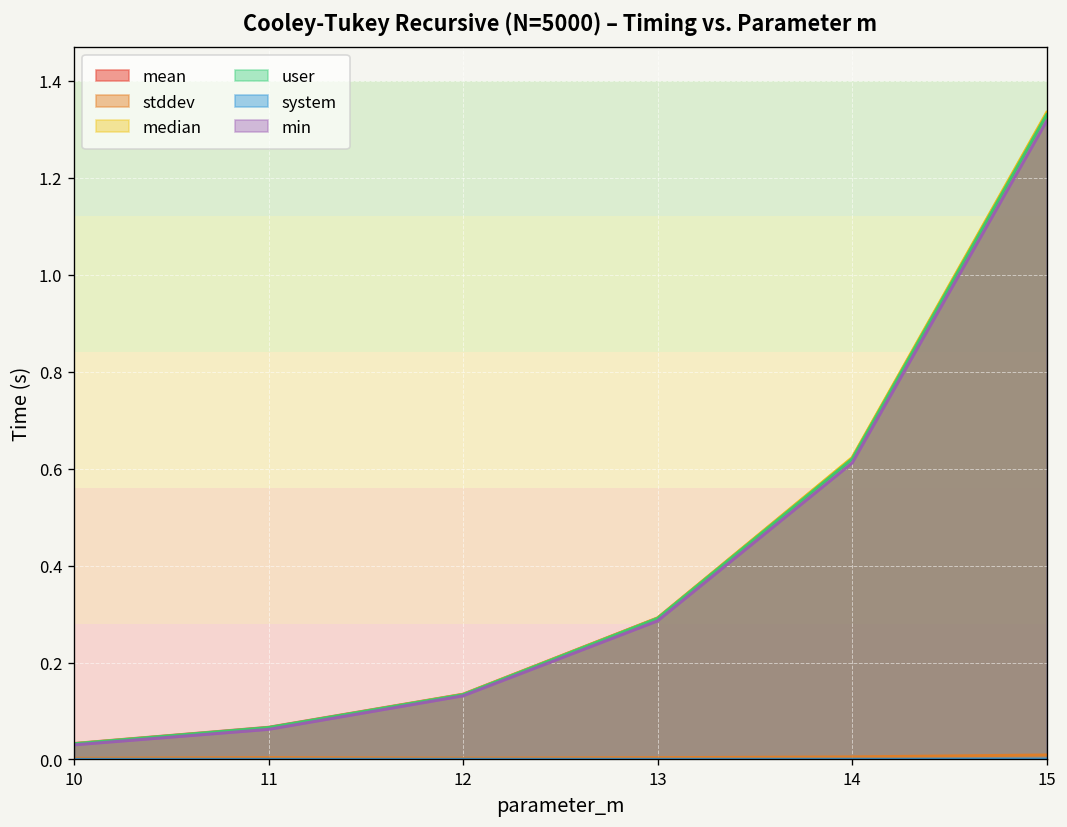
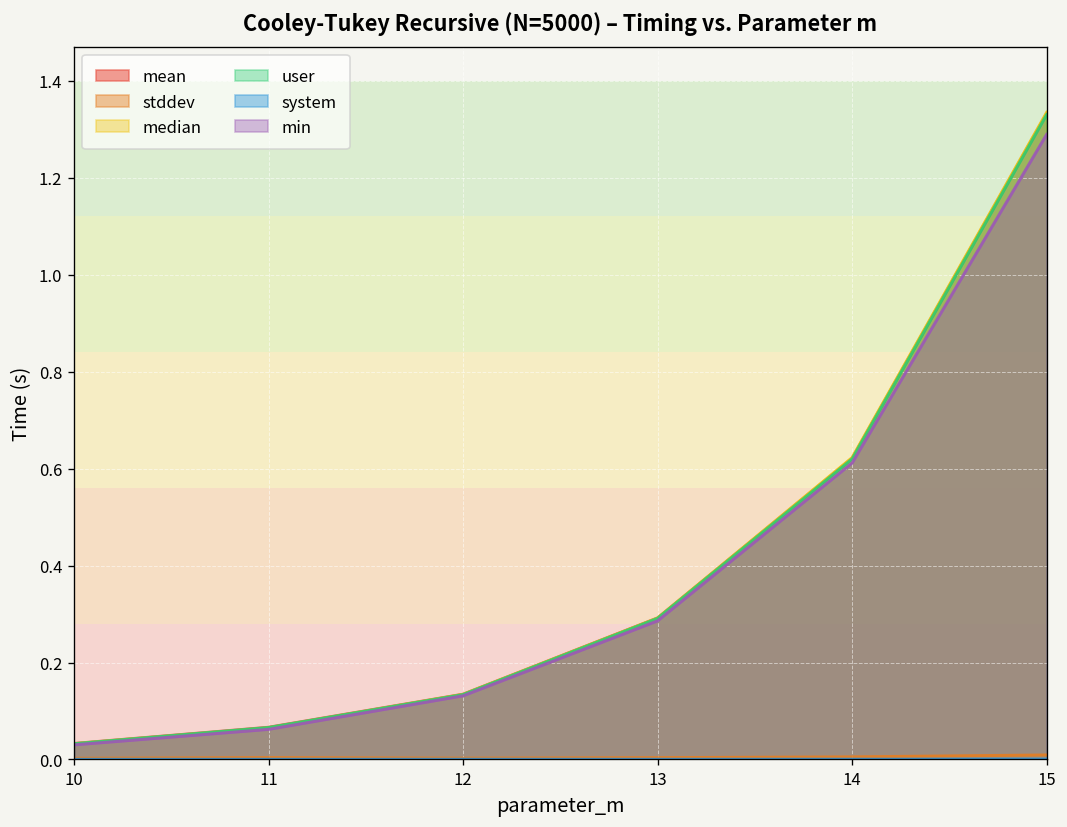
  {
    "system": {
      "15": 0.00
    },
    "min": {
      "14": 0.61,
-     "15": 1.32
+     "15": 1.29
    }
  }
